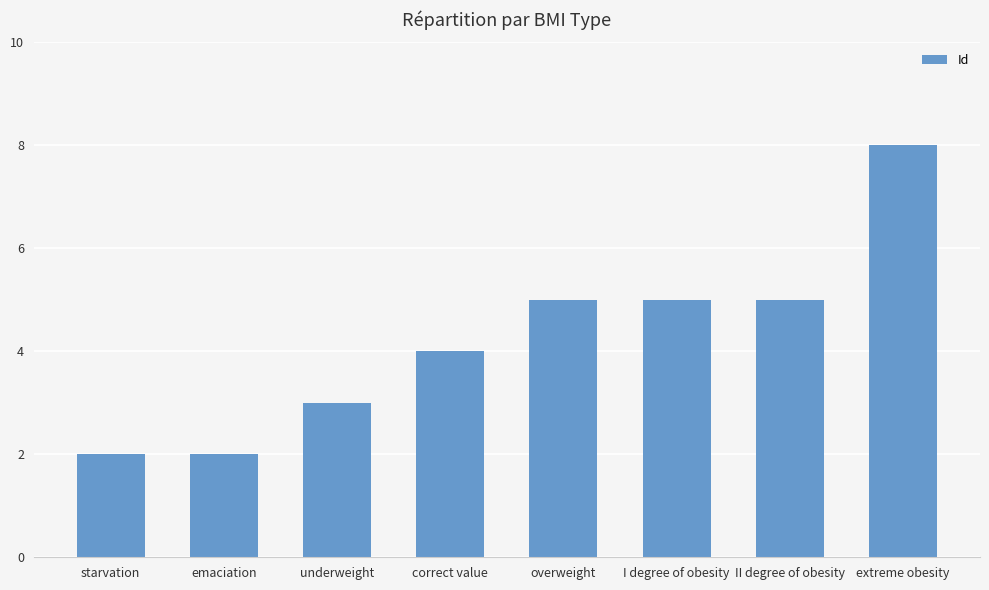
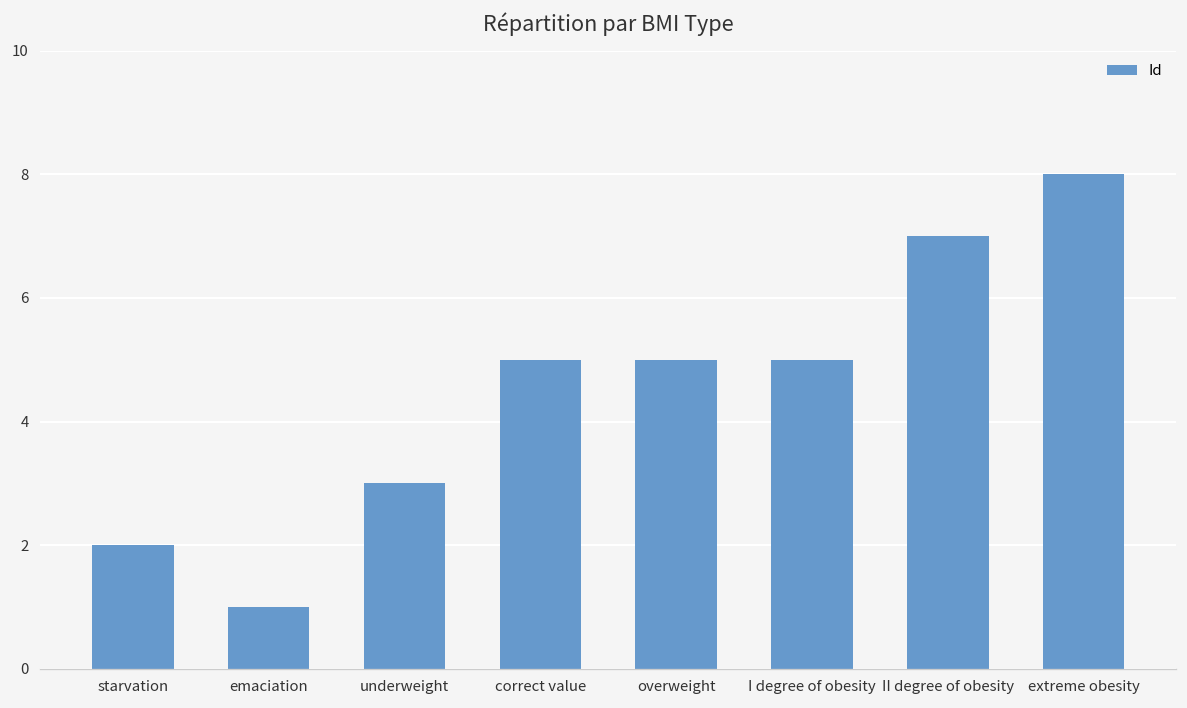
  {
    "starvation": 2,
-   "emaciation": 2,
+   "emaciation": 1,
    "underweight": 3,
-   "correct value": 4,
+   "correct value": 5,
    "overweight": 5,
    "I degree of obesity": 5,
-   "II degree of obesity": 5,
+   "II degree of obesity": 7,
    "extreme obesity": 8
  }
